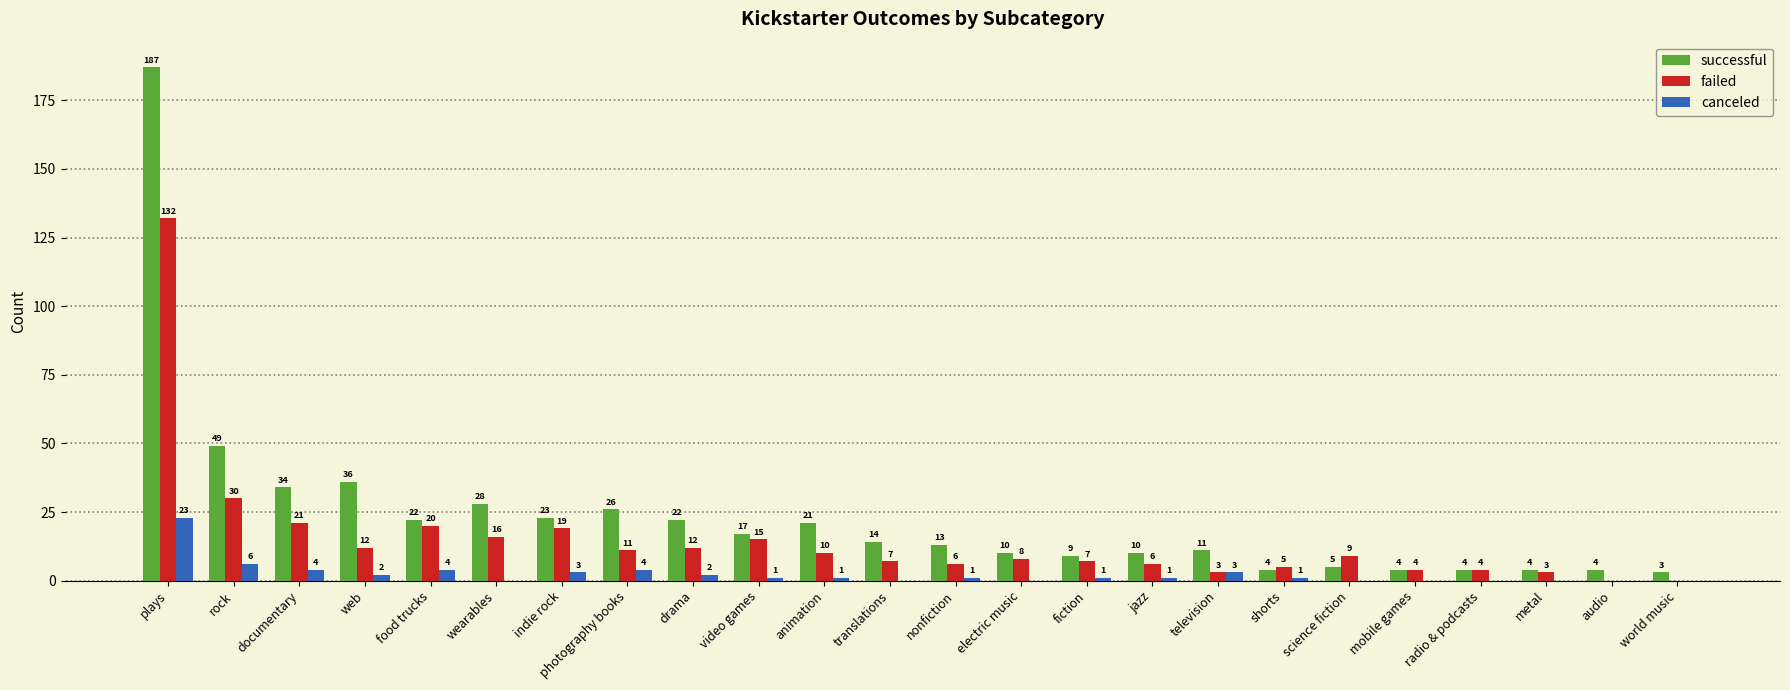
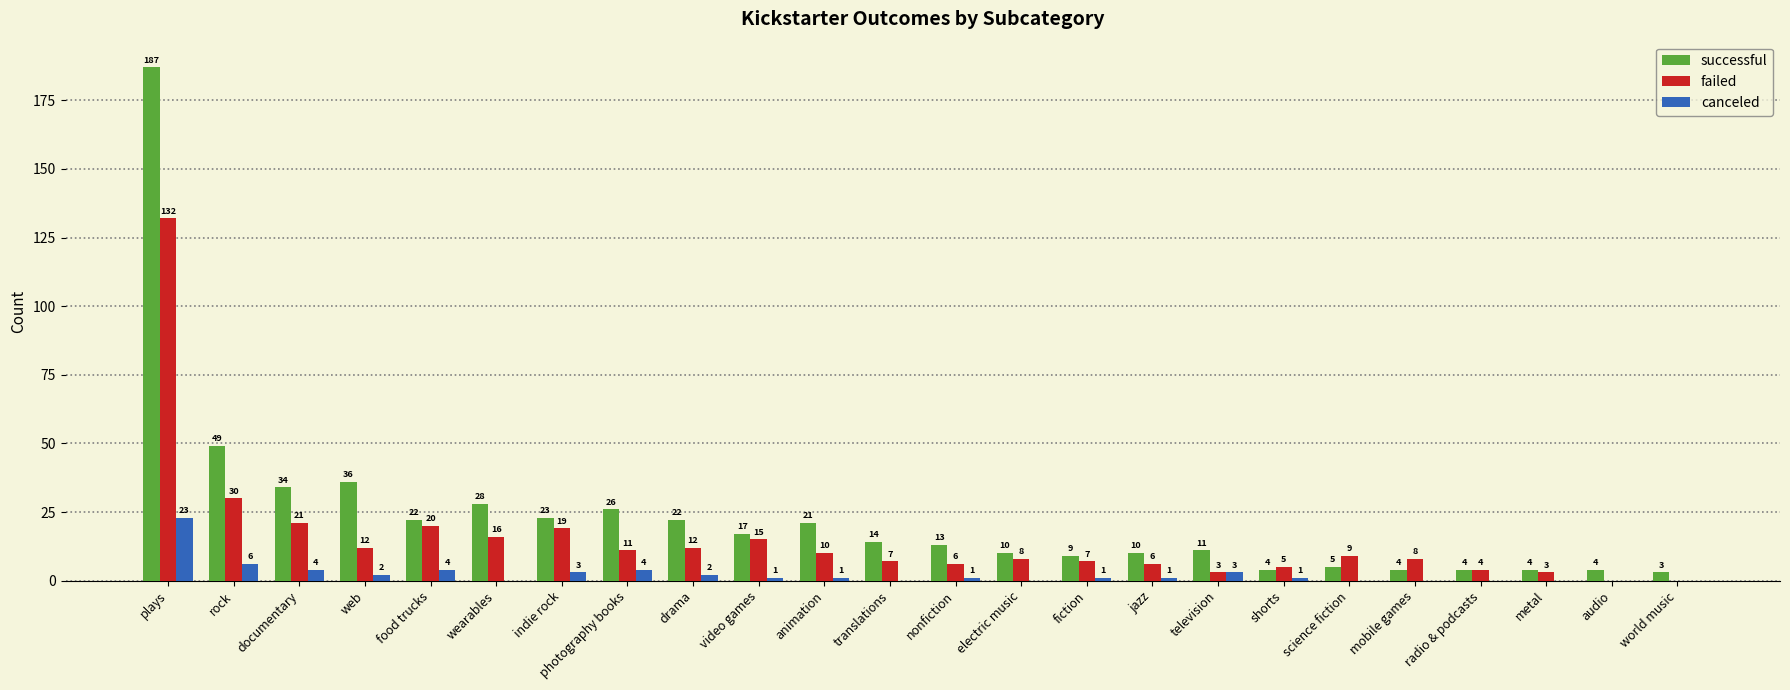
  {
    "successful": {
      "plays": 187,
      "rock": 49,
      "documentary": 34,
      "web": 36,
      "food trucks": 22,
      "wearables": 28,
      "indie rock": 23,
      "photography books": 26,
      "drama": 22,
      "video games": 17,
      "animation": 21,
      "translations": 14,
      "nonfiction": 13,
      "electric music": 10,
      "fiction": 9,
      "jazz": 10,
      "television": 11,
      "shorts": 4,
      "science fiction": 5,
      "mobile games": 4,
      "radio & podcasts": 4,
      "metal": 4,
      "audio": 4,
      "world music": 3
    },
    "failed": {
      "plays": 132,
      "rock": 30,
      "documentary": 21,
      "web": 12,
      "food trucks": 20,
      "wearables": 16,
      "indie rock": 19,
      "photography books": 11,
      "drama": 12,
      "video games": 15,
      "animation": 10,
      "translations": 7,
      "nonfiction": 6,
      "electric music": 8,
      "fiction": 7,
      "jazz": 6,
      "television": 3,
      "shorts": 5,
      "science fiction": 9,
-     "mobile games": 4,
+     "mobile games": 8,
      "radio & podcasts": 4,
      "metal": 3
    },
    "canceled": {
      "plays": 23,
      "rock": 6,
      "documentary": 4,
      "web": 2,
      "food trucks": 4,
      "indie rock": 3,
      "photography books": 4,
      "drama": 2,
      "video games": 1,
      "animation": 1,
      "nonfiction": 1,
      "fiction": 1,
      "jazz": 1,
      "television": 3,
      "shorts": 1
    }
  }
